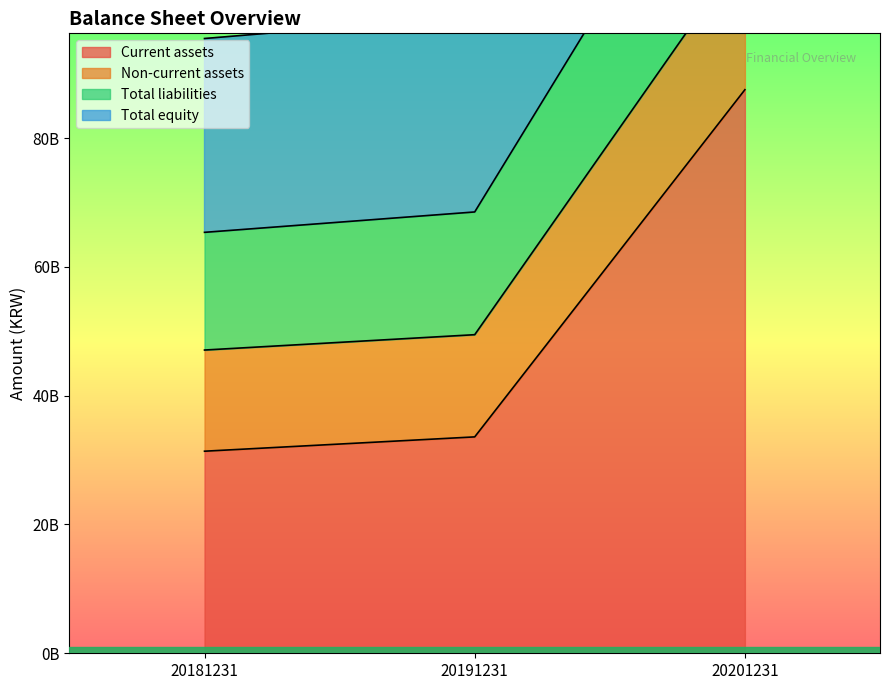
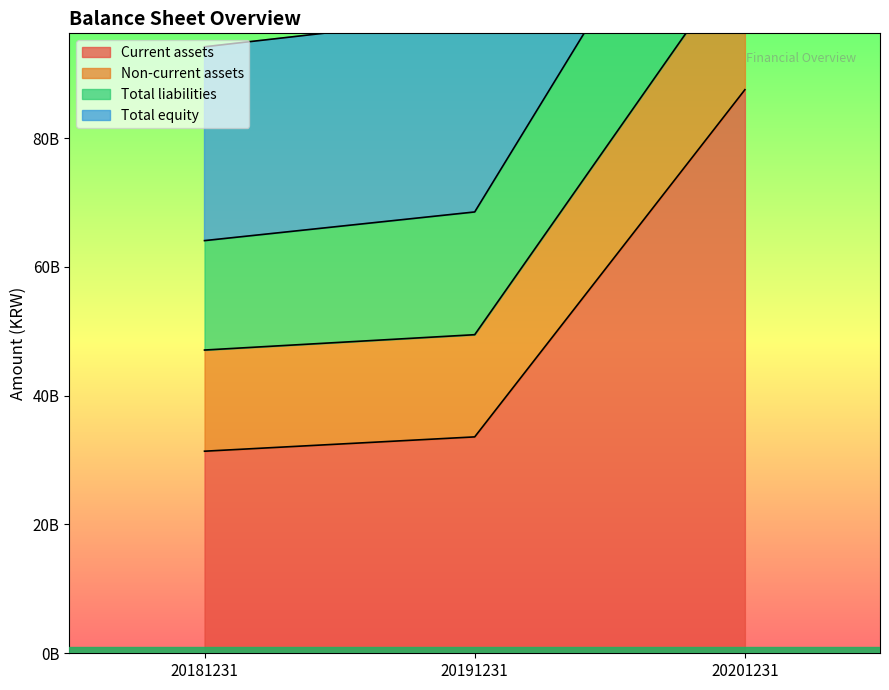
  {
    "Total liabilities": {
-     "20181231": 18000000000,
+     "20181231": 17000000000,
      "20191231": 19000000000
    }
  }
